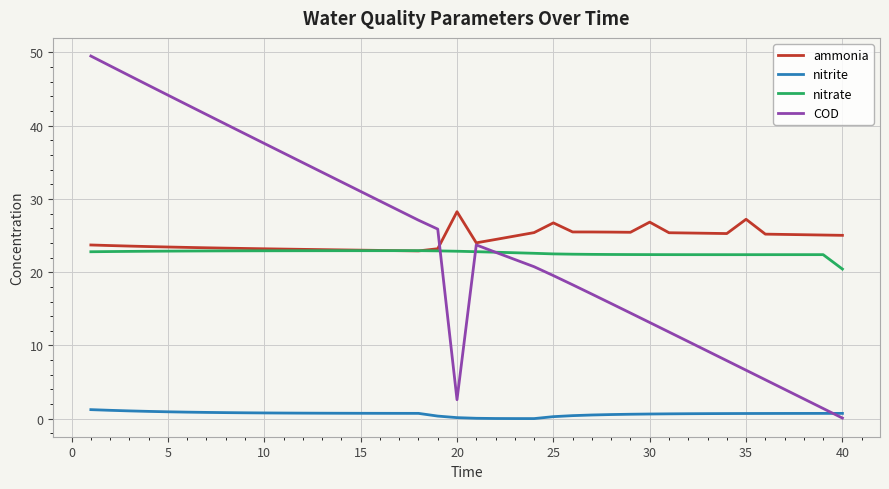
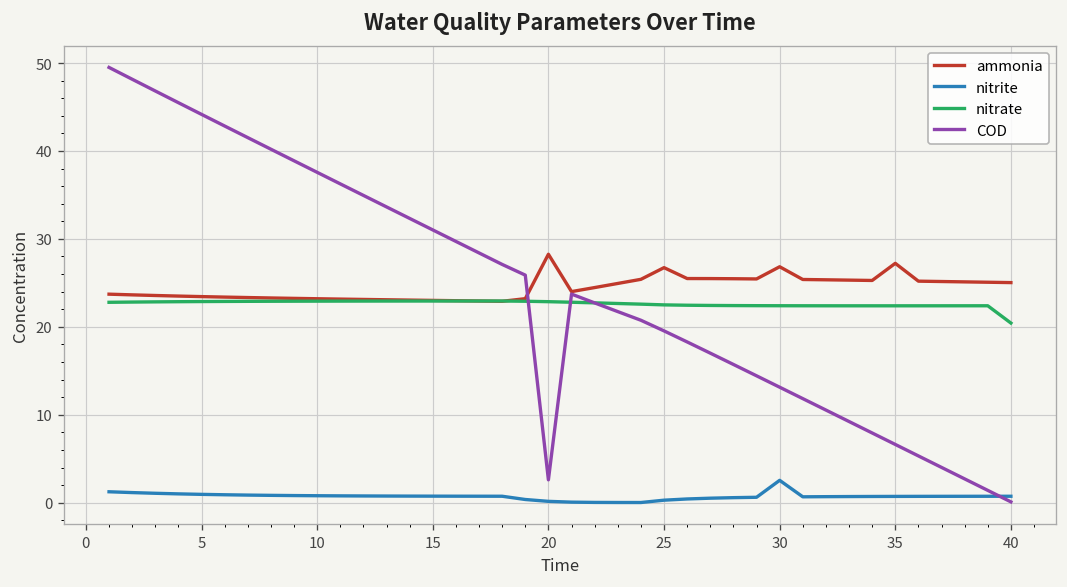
  {
    "ammonia": {
      "5": 23,
      "20": 28,
      "25": 27,
      "30": 27,
      "35": 27,
      "40": 25
    },
    "nitrite": {
      "5": 1,
      "10": 1,
      "15": 1,
      "20": 0,
      "25": 0,
-     "30": 1,
+     "30": 3,
      "35": 1,
      "40": 1
    },
    "nitrate": {
      "5": 23,
      "20": 23,
      "25": 22,
      "30": 22,
      "35": 22,
      "40": 20
    },
    "COD": {
      "5": 44,
      "10": 38,
      "15": 31,
      "20": 3,
      "25": 20,
      "30": 13,
      "35": 7,
      "40": 0
    }
  }
